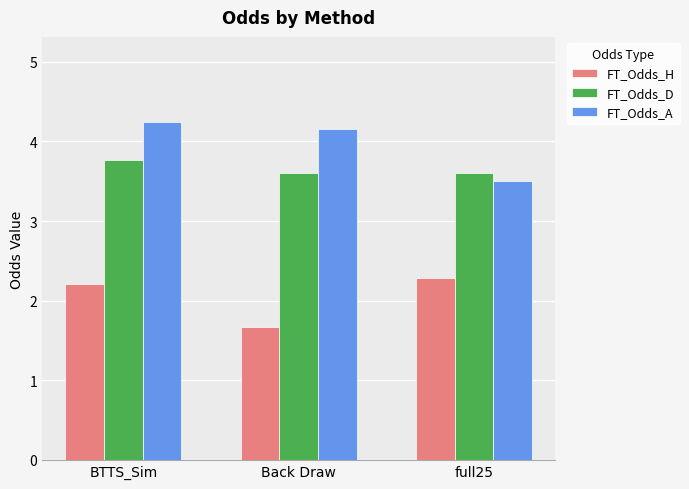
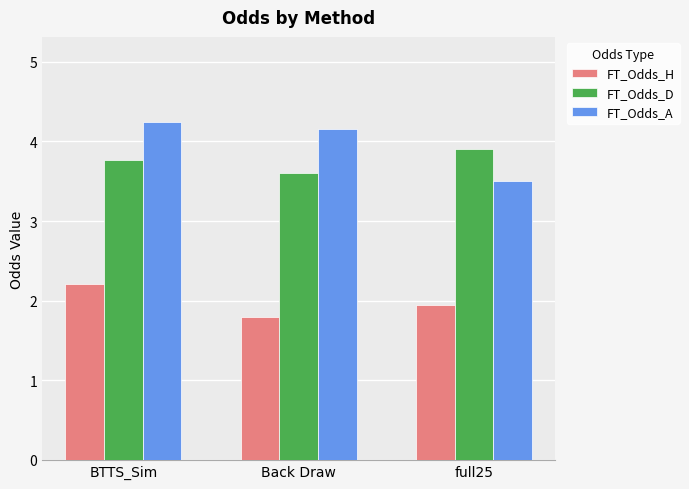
  {
    "FT_Odds_H": {
      "BTTS_Sim": 2.2,
-     "Back Draw": 1.7,
-     "full25": 2.3
+     "Back Draw": 1.8,
+     "full25": 2.0
    },
    "FT_Odds_D": {
      "BTTS_Sim": 3.8,
      "Back Draw": 3.6,
-     "full25": 3.6
+     "full25": 3.9
    },
    "FT_Odds_A": {
      "BTTS_Sim": 4.3,
      "Back Draw": 4.2,
      "full25": 3.5
    }
  }
